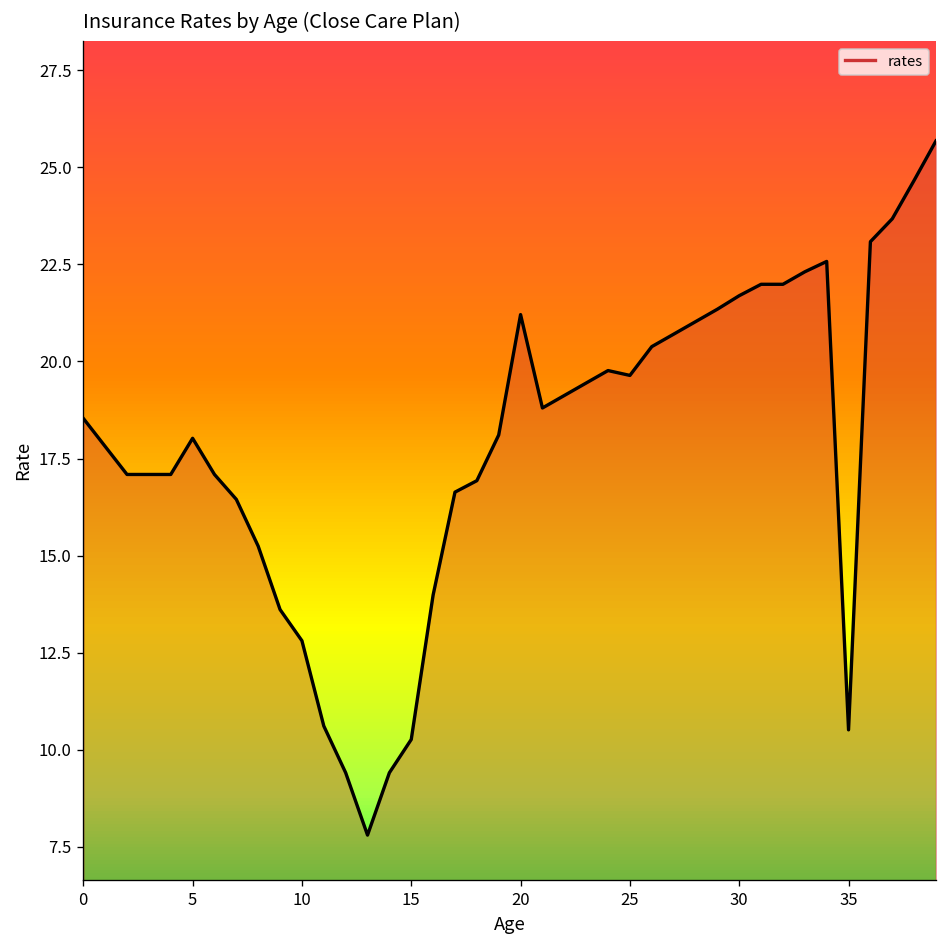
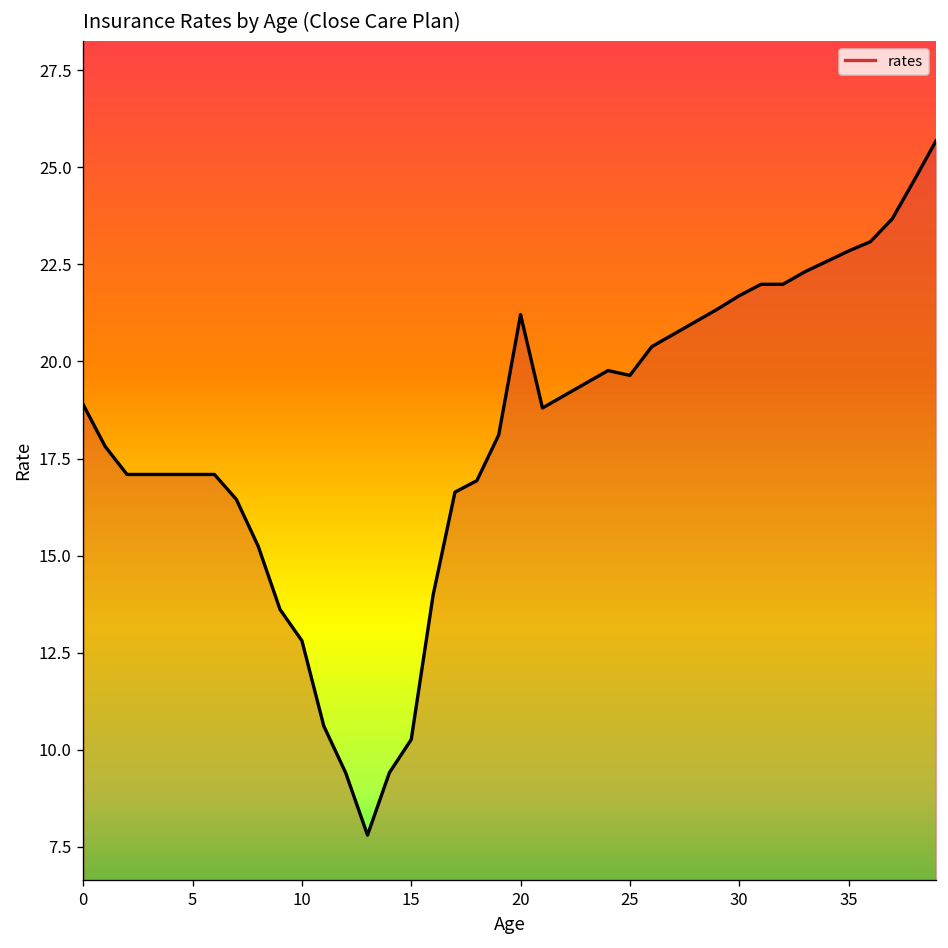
  {
-   "0": 18.5,
-   "5": 18.0,
+   "0": 18.9,
+   "5": 17.1,
    "10": 12.8,
    "15": 10.3,
    "20": 21.2,
    "25": 19.6,
    "30": 21.7,
-   "35": 10.5
+   "35": 22.8
  }
